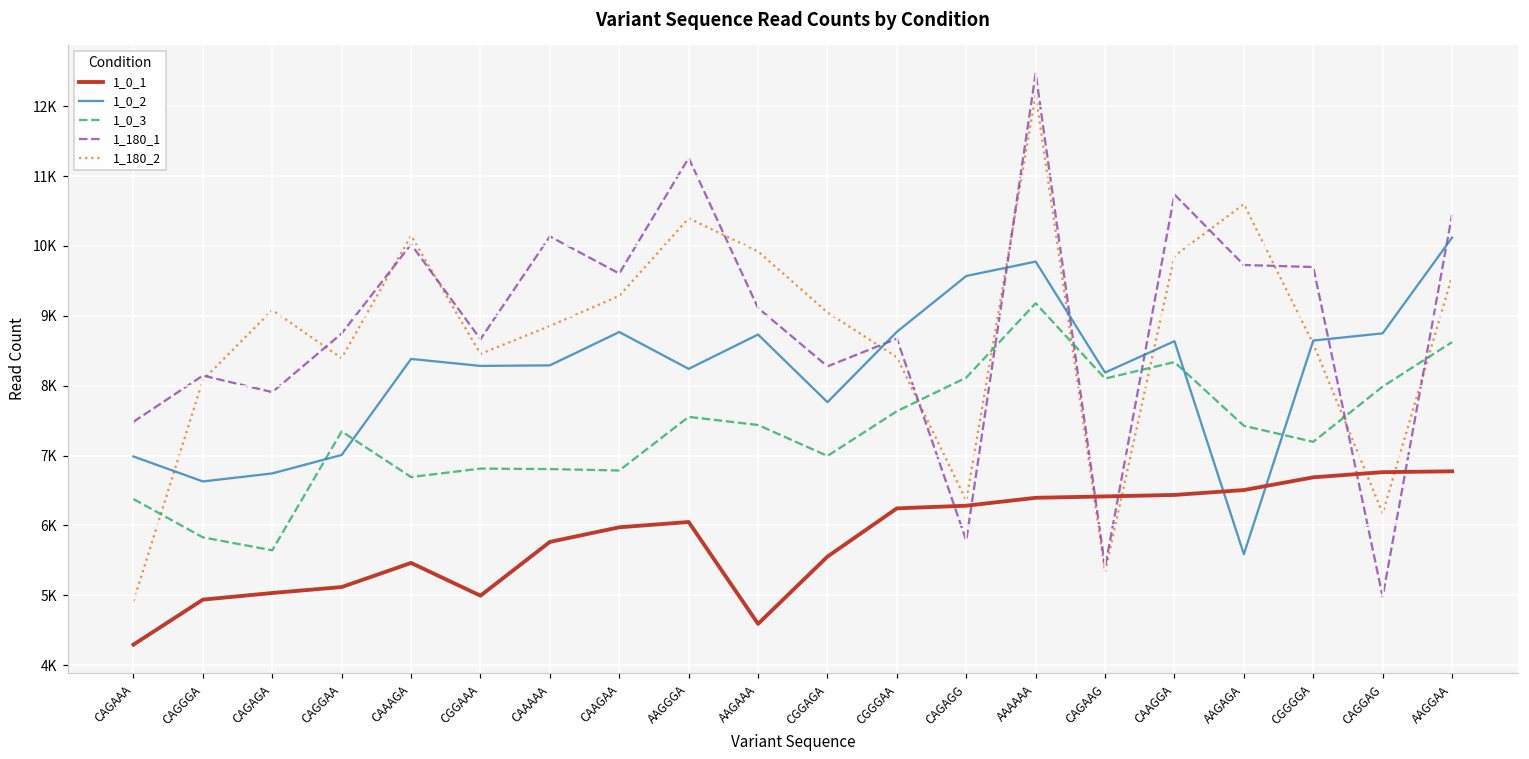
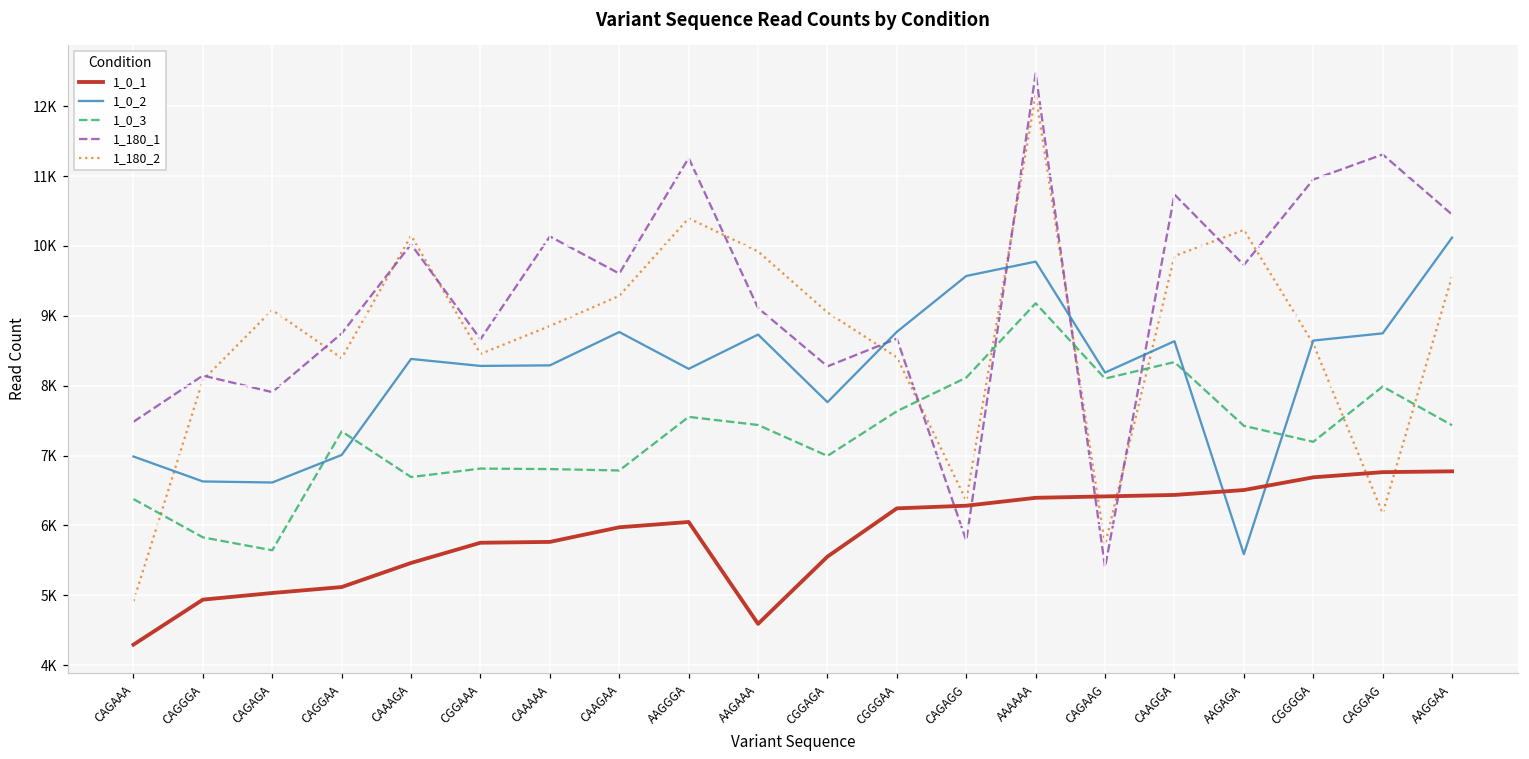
  {
    "1_0_1": {
      "CAGAAA": 4300,
      "CAGGGA": 4900,
      "CAGAGA": 5000,
      "CAGGAA": 5100,
      "CAAAGA": 5500,
-     "CGGAAA": 5000,
+     "CGGAAA": 5800,
      "CAAAAA": 5800,
      "CAAGAA": 6000,
      "AAGGGA": 6100,
      "AAGAAA": 4600,
      "CGGAGA": 5600,
      "CGGGAA": 6200,
      "CAGAGG": 6300,
      "AAAAAA": 6400,
      "CAGAAG": 6400,
      "CAAGGA": 6400,
      "AAGAGA": 6500,
      "CGGGGA": 6700,
      "CAGGAG": 6800,
      "AAGGAA": 6800
    },
    "1_0_2": {
      "CAGAAA": 7000,
      "CAGGGA": 6600,
-     "CAGAGA": 6700,
+     "CAGAGA": 6600,
      "CAGGAA": 7000,
      "CAAAGA": 8400,
      "CGGAAA": 8300,
      "CAAAAA": 8300,
      "CAAGAA": 8800,
      "AAGGGA": 8200,
      "AAGAAA": 8700,
      "CGGAGA": 7800,
      "CGGGAA": 8800,
      "CAGAGG": 9600,
      "AAAAAA": 9800,
      "CAGAAG": 8200,
      "CAAGGA": 8600,
      "AAGAGA": 5600,
      "CGGGGA": 8600,
      "CAGGAG": 8700,
      "AAGGAA": 10100
    },
    "1_0_3": {
      "CAGAAA": 6400,
      "CAGGGA": 5800,
      "CAGAGA": 5600,
      "CAGGAA": 7300,
      "CAAAGA": 6700,
      "CGGAAA": 6800,
      "CAAAAA": 6800,
      "CAAGAA": 6800,
      "AAGGGA": 7600,
      "AAGAAA": 7400,
      "CGGAGA": 7000,
      "CGGGAA": 7600,
      "CAGAGG": 8100,
      "AAAAAA": 9200,
      "CAGAAG": 8100,
      "CAAGGA": 8300,
      "AAGAGA": 7400,
      "CGGGGA": 7200,
      "CAGGAG": 8000,
-     "AAGGAA": 8600
+     "AAGGAA": 7400
    },
    "1_180_1": {
      "CAGAAA": 7500,
      "CAGGGA": 8100,
      "CAGAGA": 7900,
      "CAGGAA": 8700,
      "CAAAGA": 10000,
      "CGGAAA": 8700,
      "CAAAAA": 10100,
      "CAAGAA": 9600,
      "AAGGGA": 11300,
      "AAGAAA": 9100,
      "CGGAGA": 8300,
      "CGGGAA": 8700,
      "CAGAGG": 5800,
      "AAAAAA": 12500,
      "CAGAAG": 5400,
      "CAAGGA": 10700,
      "AAGAGA": 9700,
-     "CGGGGA": 9700,
-     "CAGGAG": 5000,
+     "CGGGGA": 11000,
+     "CAGGAG": 11300,
      "AAGGAA": 10400
    },
    "1_180_2": {
      "CAGAAA": 4900,
      "CAGGGA": 8100,
      "CAGAGA": 9100,
      "CAGGAA": 8400,
      "CAAAGA": 10100,
      "CGGAAA": 8500,
      "CAAAAA": 8900,
      "CAAGAA": 9300,
      "AAGGGA": 10400,
      "AAGAAA": 9900,
      "CGGAGA": 9000,
      "CGGGAA": 8400,
      "CAGAGG": 6400,
      "AAAAAA": 12200,
-     "CAGAAG": 5300,
+     "CAGAAG": 5700,
      "CAAGGA": 9900,
-     "AAGAGA": 10600,
+     "AAGAGA": 10200,
      "CGGGGA": 8600,
      "CAGGAG": 6200,
      "AAGGAA": 9600
    }
  }
